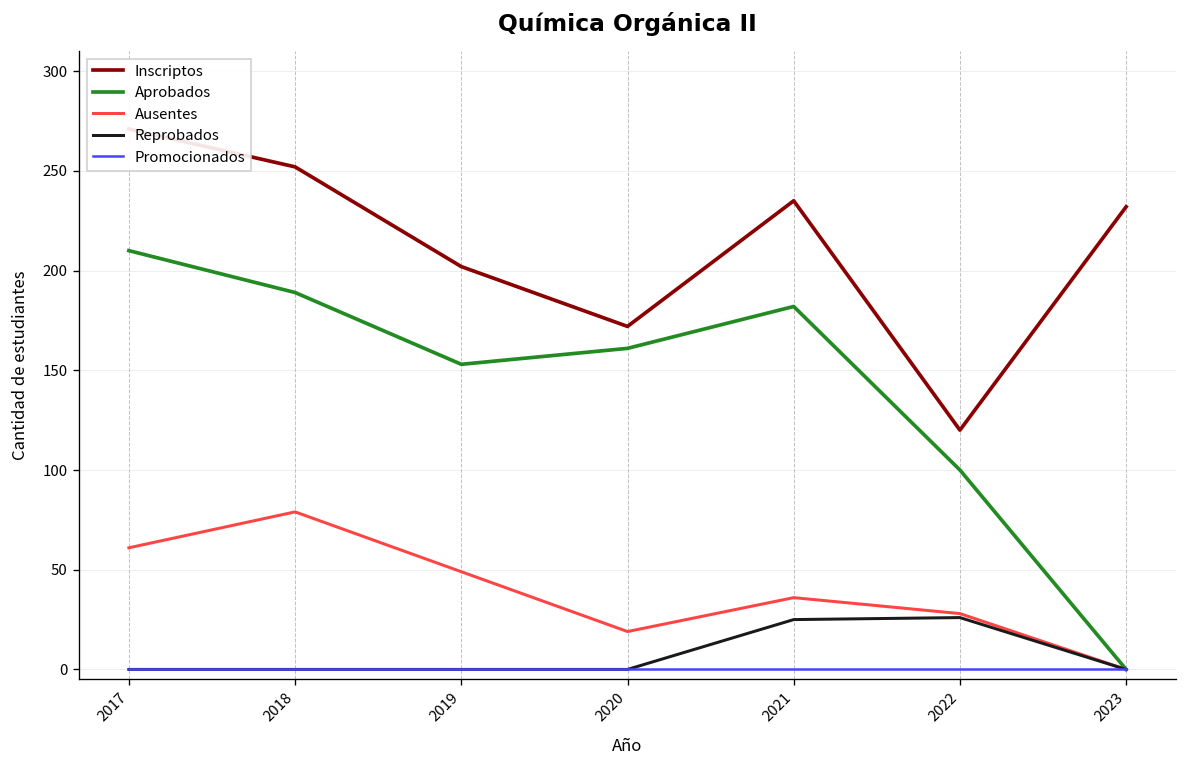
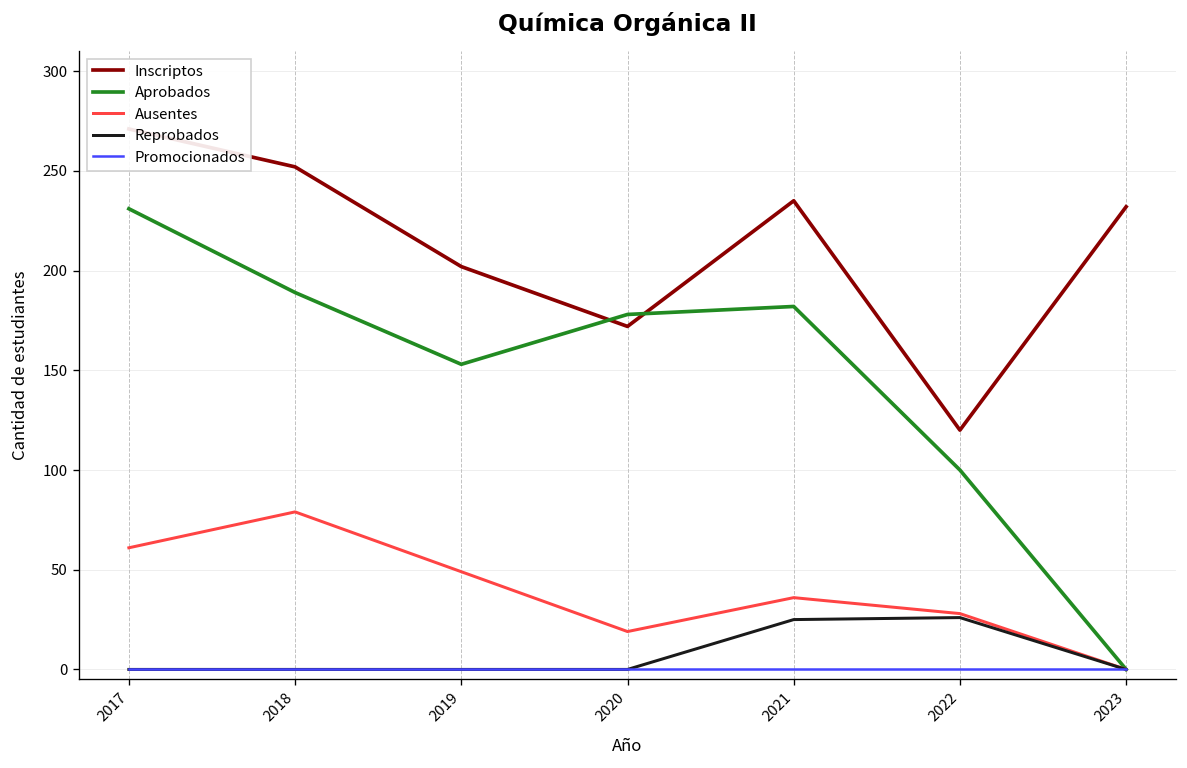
  {
    "Inscriptos": {
      "2018": 252,
      "2019": 202,
      "2020": 172,
      "2021": 235,
      "2022": 120,
      "2023": 232
    },
    "Aprobados": {
-     "2017": 210,
+     "2017": 231,
      "2018": 189,
      "2019": 153,
-     "2020": 161,
+     "2020": 178,
      "2021": 182,
      "2022": 100
    },
    "Ausentes": {
      "2017": 61,
      "2018": 79,
      "2019": 49,
      "2020": 19,
      "2021": 36,
      "2022": 28
    },
    "Reprobados": {
      "2021": 25,
      "2022": 26
    },
    "Promocionados": {
      "2021": 0,
      "2022": 0
    }
  }
